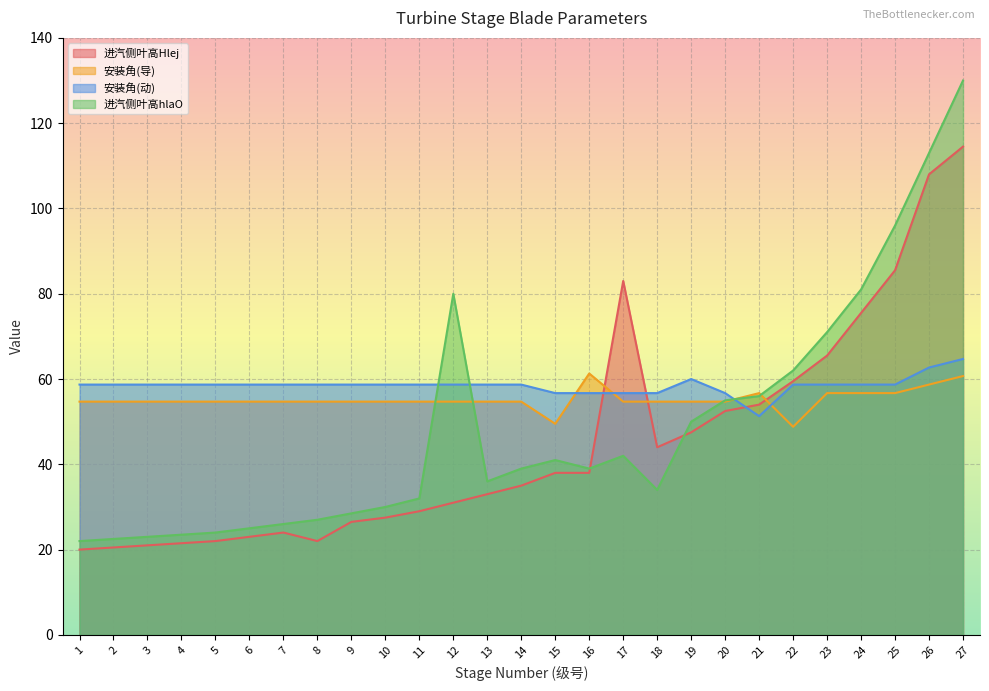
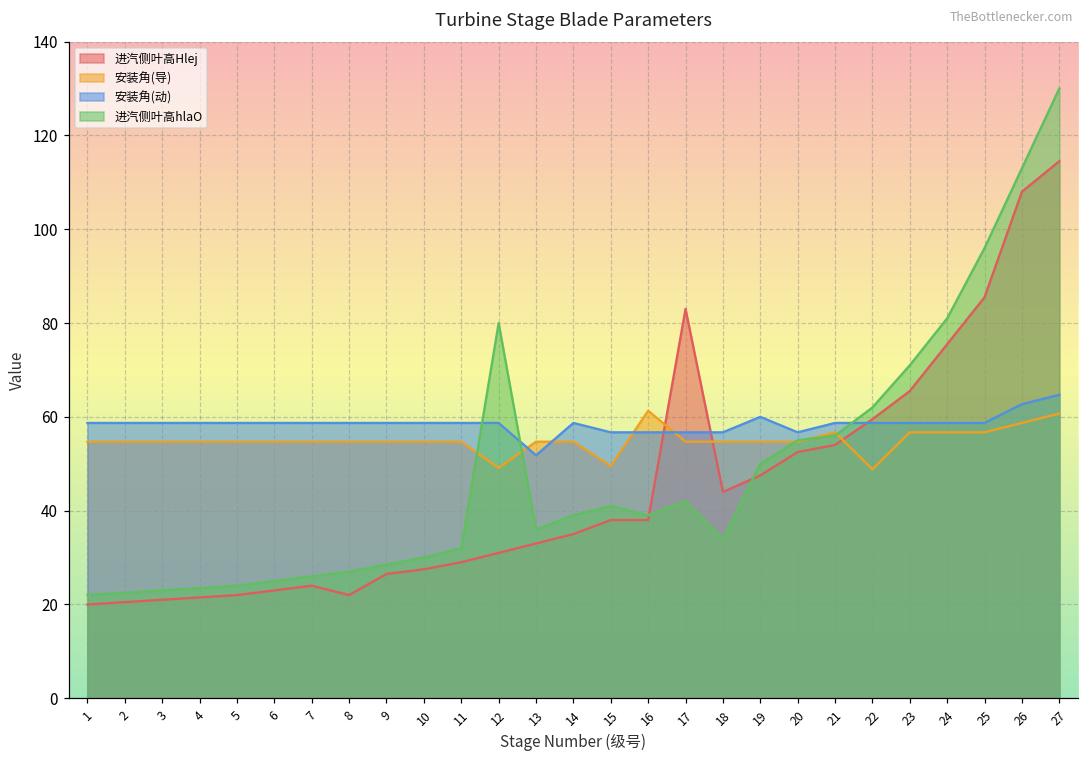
  {
    "进汽侧叶高Hlej": {
      "1": 20,
      "2": 21,
      "3": 21,
      "4": 22,
      "5": 22,
      "6": 23,
      "7": 24,
      "8": 22,
      "9": 27,
      "10": 28,
      "11": 29,
      "12": 31,
      "13": 33,
      "14": 35,
      "15": 38,
      "16": 38,
      "17": 83,
      "18": 44,
      "19": 48,
      "20": 53,
      "21": 54,
      "22": 60,
      "23": 66,
      "24": 76,
      "25": 86,
      "26": 108,
      "27": 115
    },
    "安装角(导)": {
      "1": 55,
      "2": 55,
      "3": 55,
      "4": 55,
      "5": 55,
      "6": 55,
      "7": 55,
      "8": 55,
      "9": 55,
      "10": 55,
      "11": 55,
-     "12": 55,
+     "12": 49,
      "13": 55,
      "14": 55,
      "15": 50,
      "16": 61,
      "17": 55,
      "18": 55,
      "19": 55,
      "21": 57,
      "22": 49,
      "23": 57,
      "24": 57,
      "25": 57,
      "26": 59,
      "27": 61
    },
    "安装角(动)": {
      "1": 59,
      "2": 59,
      "3": 59,
      "4": 59,
      "5": 59,
      "6": 59,
      "7": 59,
      "8": 59,
      "9": 59,
      "10": 59,
      "11": 59,
      "12": 59,
-     "13": 59,
+     "13": 52,
      "14": 59,
      "15": 57,
      "16": 57,
      "17": 57,
      "18": 57,
      "19": 60,
      "20": 57,
-     "21": 51,
+     "21": 59,
      "22": 59,
      "23": 59,
      "24": 59,
      "25": 59,
      "26": 63,
      "27": 65
    },
    "进汽侧叶高hlaO": {
      "1": 22,
      "2": 23,
      "3": 23,
      "4": 24,
      "5": 24,
      "6": 25,
      "7": 26,
      "8": 27,
      "9": 29,
      "10": 30,
      "11": 32,
      "12": 80,
      "13": 36,
      "14": 39,
      "15": 41,
      "16": 39,
      "17": 42,
      "18": 34,
      "19": 50,
      "21": 56,
      "22": 62,
      "23": 71,
      "24": 81,
      "25": 96,
      "26": 113,
      "27": 130
    }
  }
